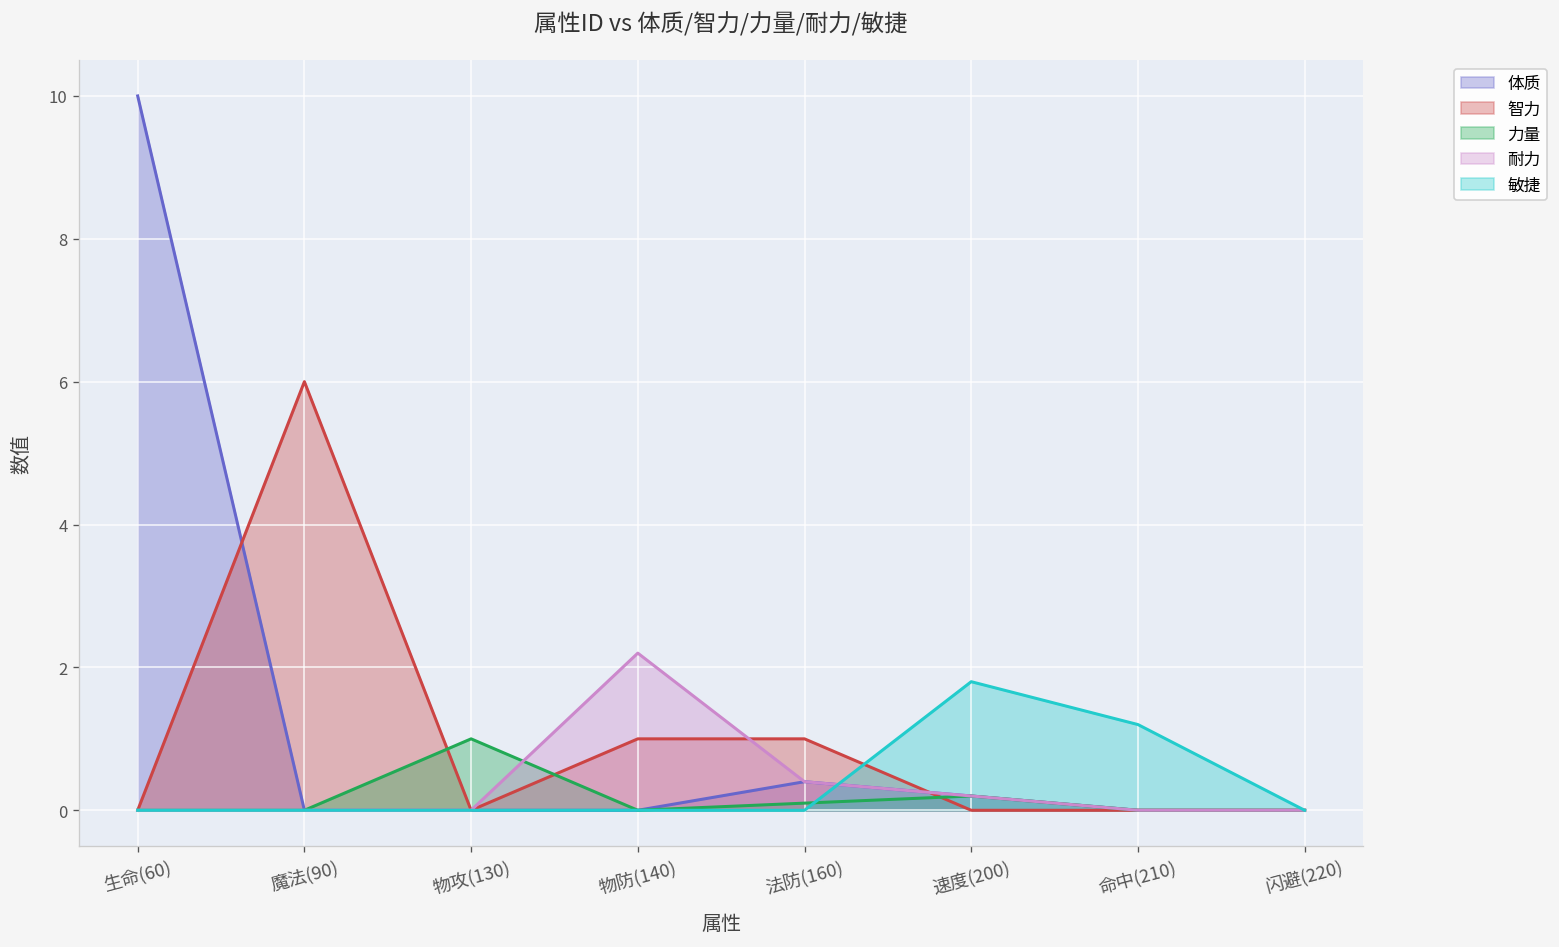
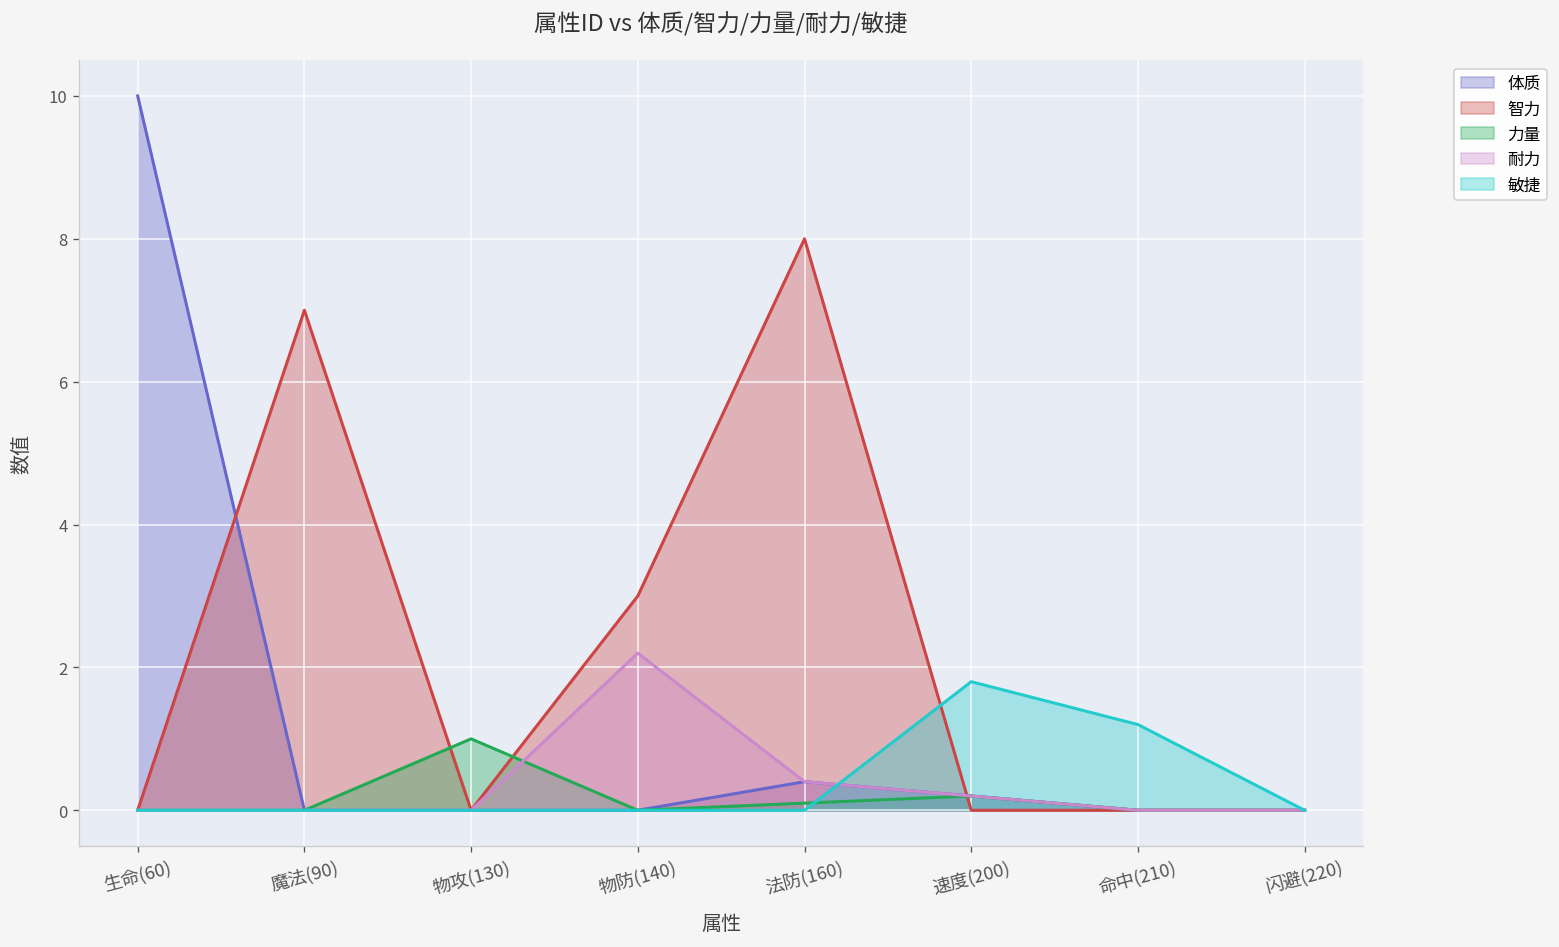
  {
    "智力": {
-     "魔法(90)": 6,
-     "物防(140)": 1,
-     "法防(160)": 1,
+     "魔法(90)": 7,
+     "物防(140)": 3,
+     "法防(160)": 8,
      "速度(200)": 0
    },
    "力量": {
      "物攻(130)": 1,
      "法防(160)": 0.1
    },
    "敏捷": {
      "法防(160)": 0,
      "速度(200)": 1.8,
      "命中(210)": 1.2
    }
  }
